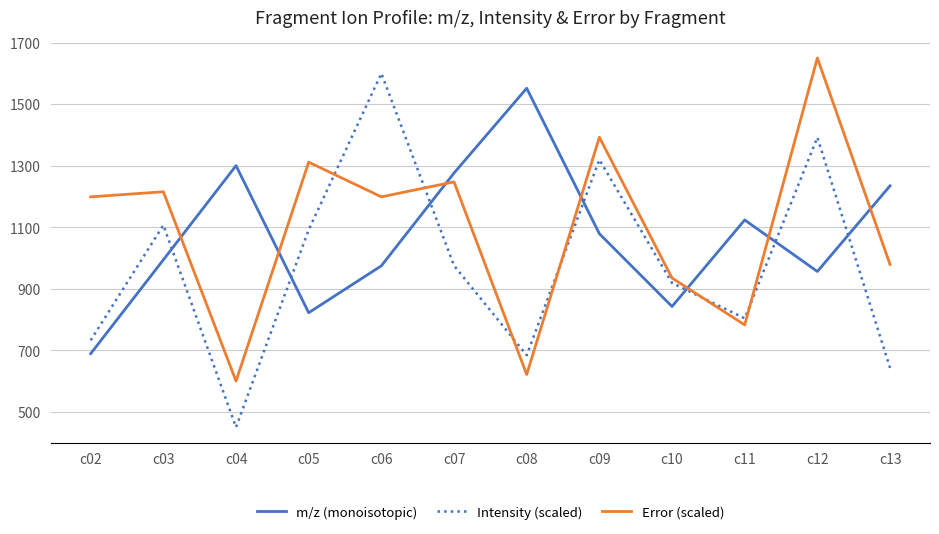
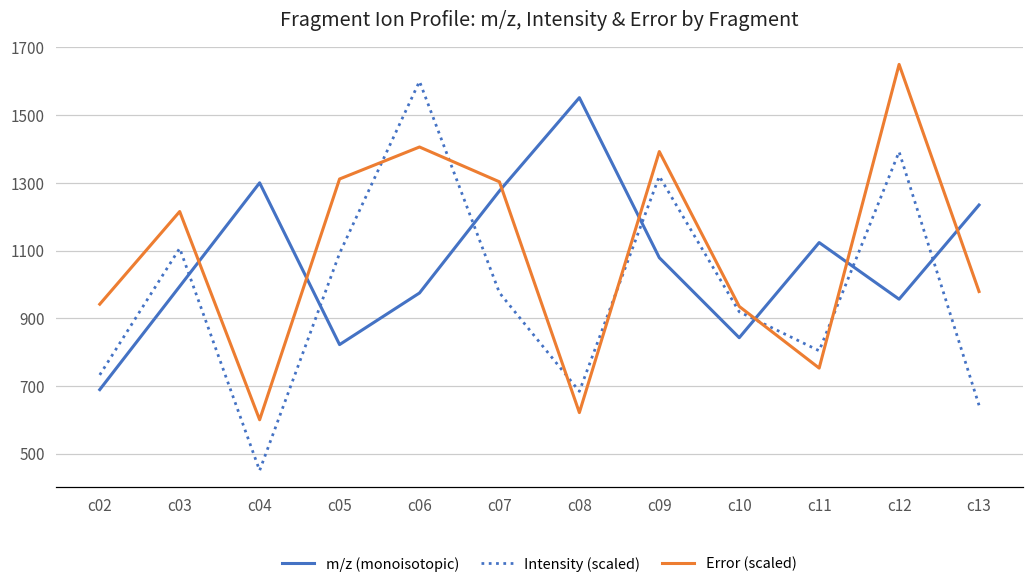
  {
    "Error (scaled)": {
-     "c02": 1200,
+     "c02": 940,
      "c03": 1220,
      "c04": 600,
      "c05": 1310,
-     "c06": 1200,
-     "c07": 1250,
+     "c06": 1410,
+     "c07": 1300,
      "c08": 620,
      "c09": 1390,
      "c10": 930,
-     "c11": 780,
+     "c11": 750,
      "c12": 1650,
      "c13": 980
    }
  }
